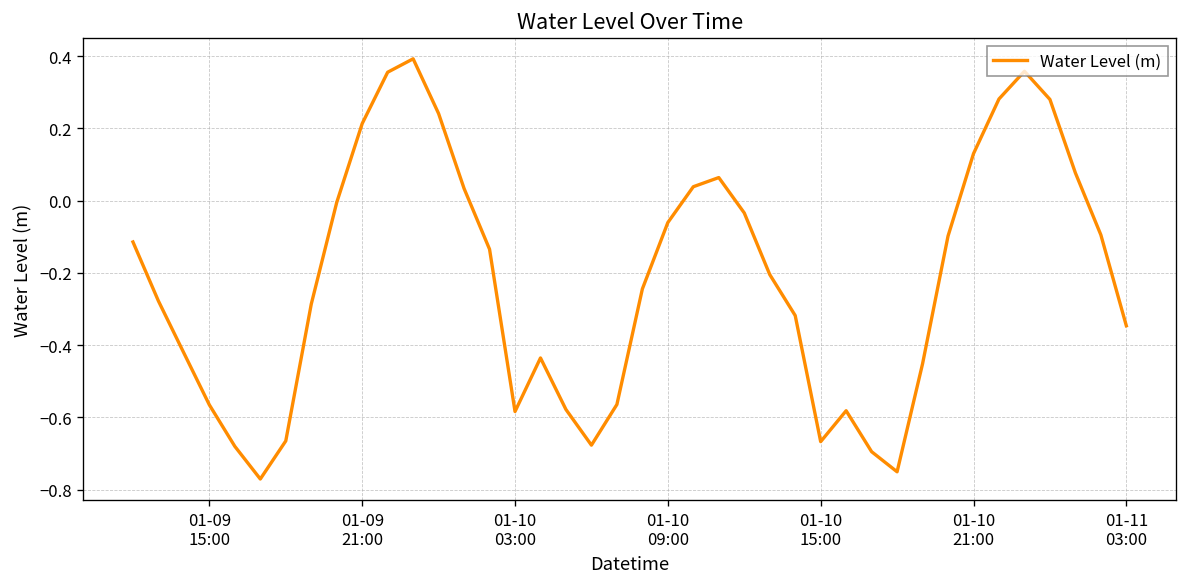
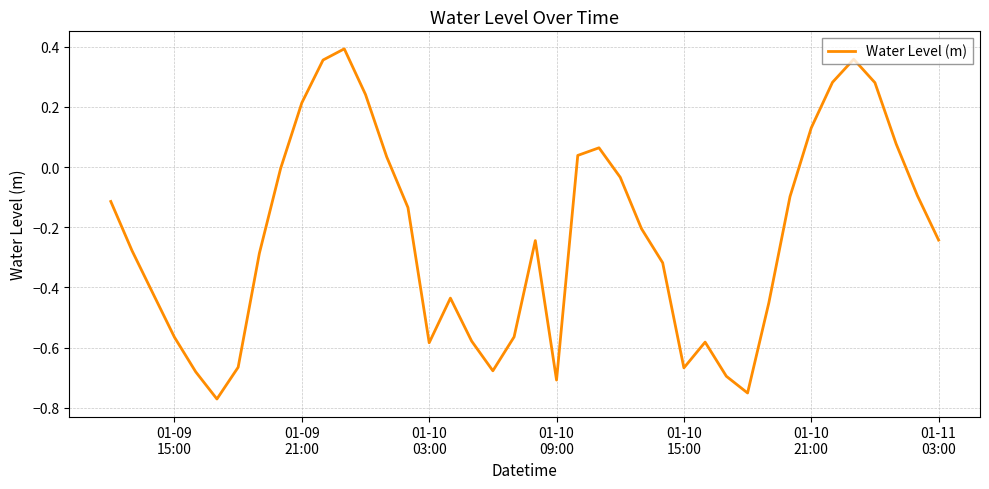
  {
    "01-09 15:00": -0.57,
    "01-09 21:00": 0.21,
    "01-10 03:00": -0.58,
-   "01-10 09:00": -0.06,
+   "01-10 09:00": -0.71,
    "01-10 15:00": -0.67,
    "01-10 21:00": 0.13,
-   "01-11 03:00": -0.35
+   "01-11 03:00": -0.24
  }
